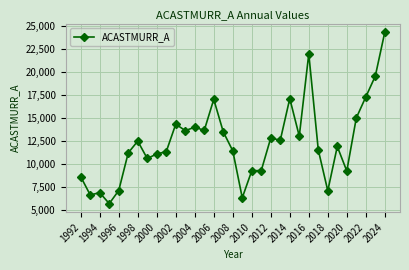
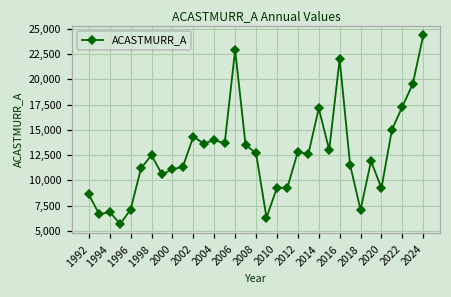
  {
    "1992": "9,000",
    "1994": "7,000",
    "1996": "7,000",
    "1998": "12,000",
    "2000": "11,000",
    "2002": "14,000",
    "2004": "14,000",
-   "2006": "17,000",
-   "2008": "11,000",
+   "2006": "23,000",
+   "2008": "13,000",
    "2010": "9,000",
    "2012": "13,000",
    "2014": "17,000",
    "2016": "22,000",
    "2018": "7,000",
    "2020": "9,000",
    "2022": "17,000",
    "2024": "24,000"
  }
